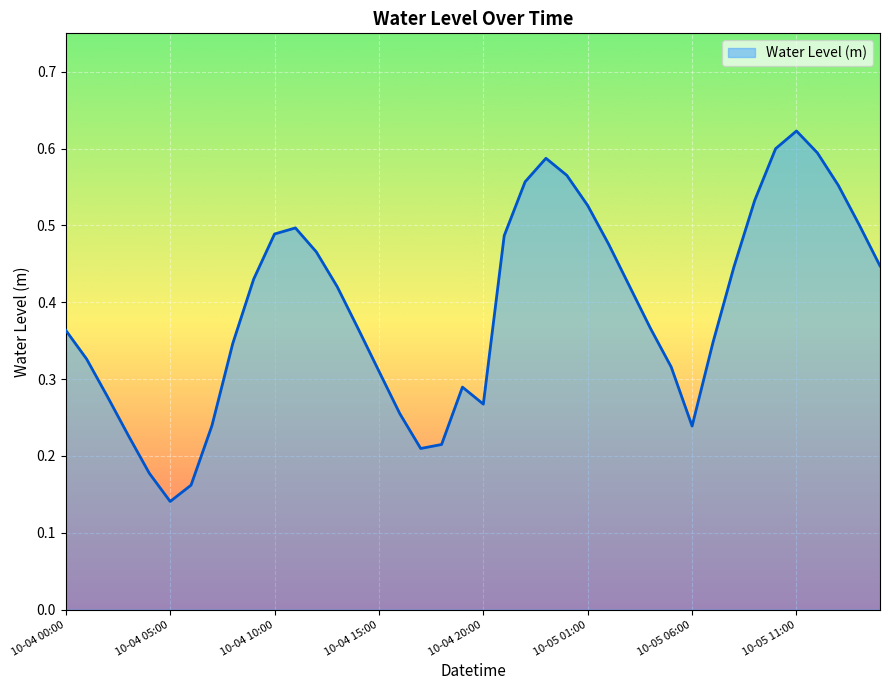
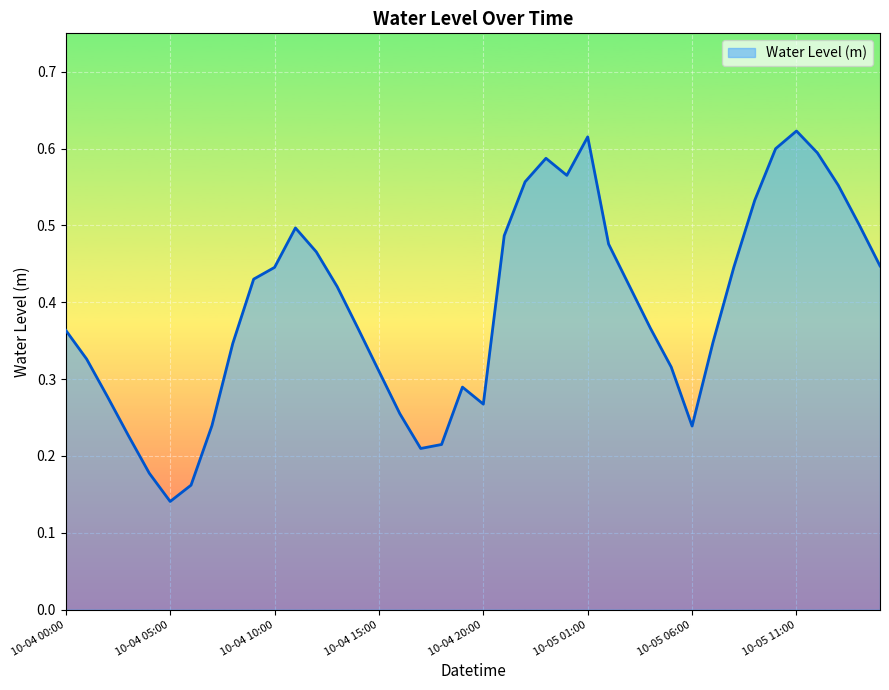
  {
    "10-04 00:00": 0.36,
    "10-04 05:00": 0.14,
-   "10-04 10:00": 0.49,
+   "10-04 10:00": 0.45,
    "10-04 15:00": 0.31,
    "10-04 20:00": 0.27,
-   "10-05 01:00": 0.53,
+   "10-05 01:00": 0.62,
    "10-05 06:00": 0.24,
    "10-05 11:00": 0.62
  }
